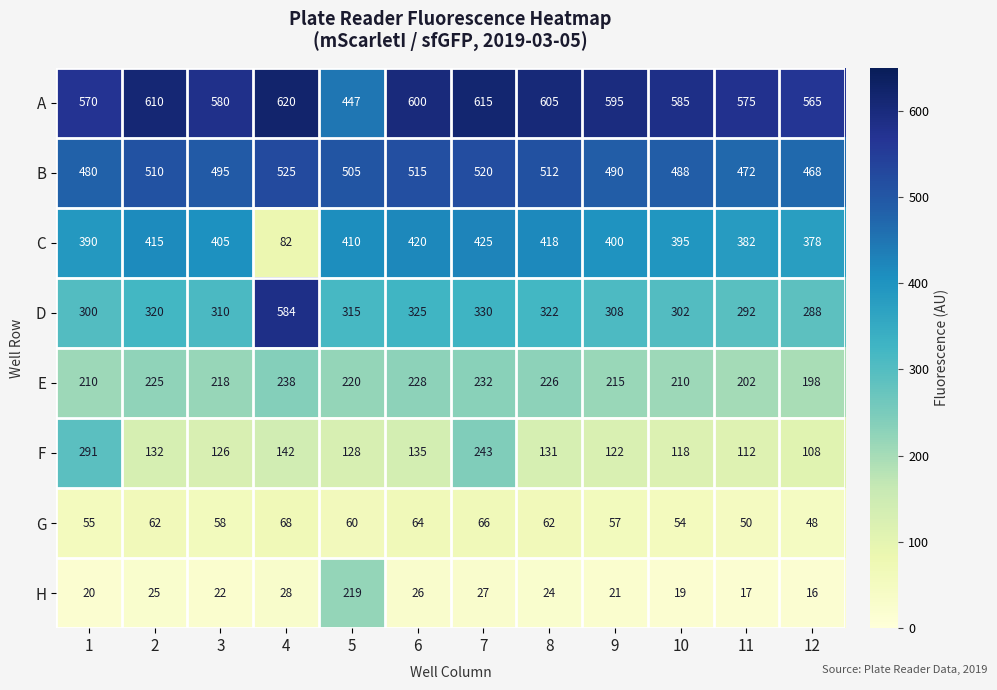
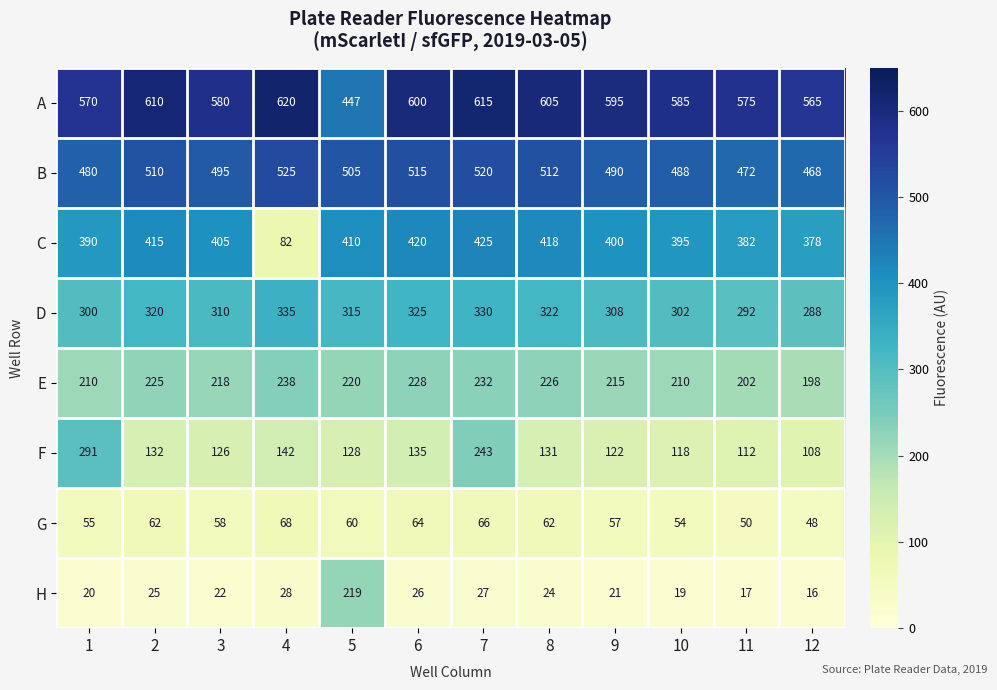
  {
    "A": {
      "1": 570,
      "2": 610,
      "3": 580,
      "4": 620,
      "5": 447,
      "6": 600,
      "7": 615,
      "8": 605,
      "9": 595,
      "10": 585,
      "11": 575,
      "12": 565
    },
    "B": {
      "1": 480,
      "2": 510,
      "3": 495,
      "4": 525,
      "5": 505,
      "6": 515,
      "7": 520,
      "8": 512,
      "9": 490,
      "10": 488,
      "11": 472,
      "12": 468
    },
    "C": {
      "1": 390,
      "2": 415,
      "3": 405,
      "4": 82,
      "5": 410,
      "6": 420,
      "7": 425,
      "8": 418,
      "9": 400,
      "10": 395,
      "11": 382,
      "12": 378
    },
    "D": {
      "1": 300,
      "2": 320,
      "3": 310,
-     "4": 584,
+     "4": 335,
      "5": 315,
      "6": 325,
      "7": 330,
      "8": 322,
      "9": 308,
      "10": 302,
      "11": 292,
      "12": 288
    },
    "E": {
      "1": 210,
      "2": 225,
      "3": 218,
      "4": 238,
      "5": 220,
      "6": 228,
      "7": 232,
      "8": 226,
      "9": 215,
      "10": 210,
      "11": 202,
      "12": 198
    },
    "F": {
      "1": 291,
      "2": 132,
      "3": 126,
      "4": 142,
      "5": 128,
      "6": 135,
      "7": 243,
      "8": 131,
      "9": 122,
      "10": 118,
      "11": 112,
      "12": 108
    },
    "G": {
      "1": 55,
      "2": 62,
      "3": 58,
      "4": 68,
      "5": 60,
      "6": 64,
      "7": 66,
      "8": 62,
      "9": 57,
      "10": 54,
      "11": 50,
      "12": 48
    },
    "H": {
      "1": 20,
      "2": 25,
      "3": 22,
      "4": 28,
      "5": 219,
      "6": 26,
      "7": 27,
      "8": 24,
      "9": 21,
      "10": 19,
      "11": 17,
      "12": 16
    }
  }
